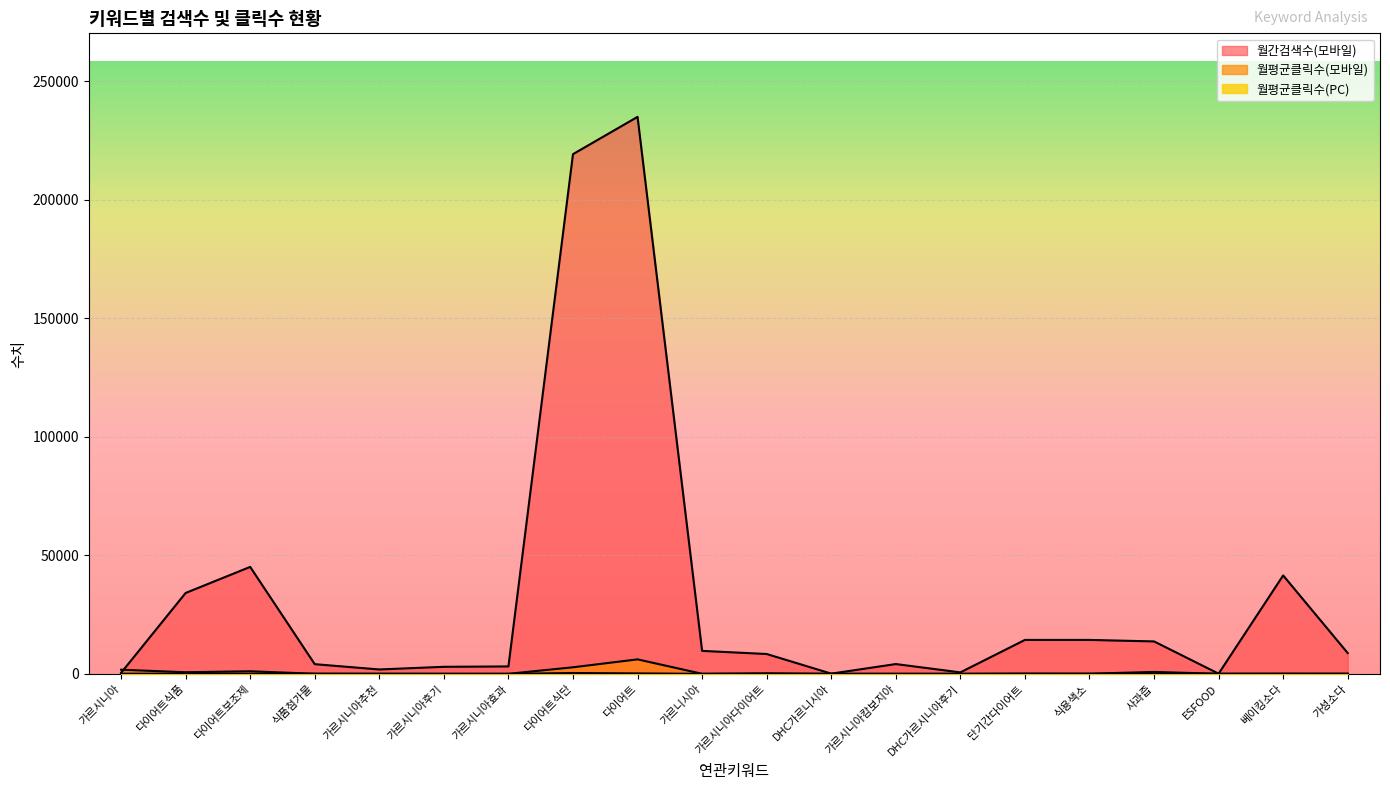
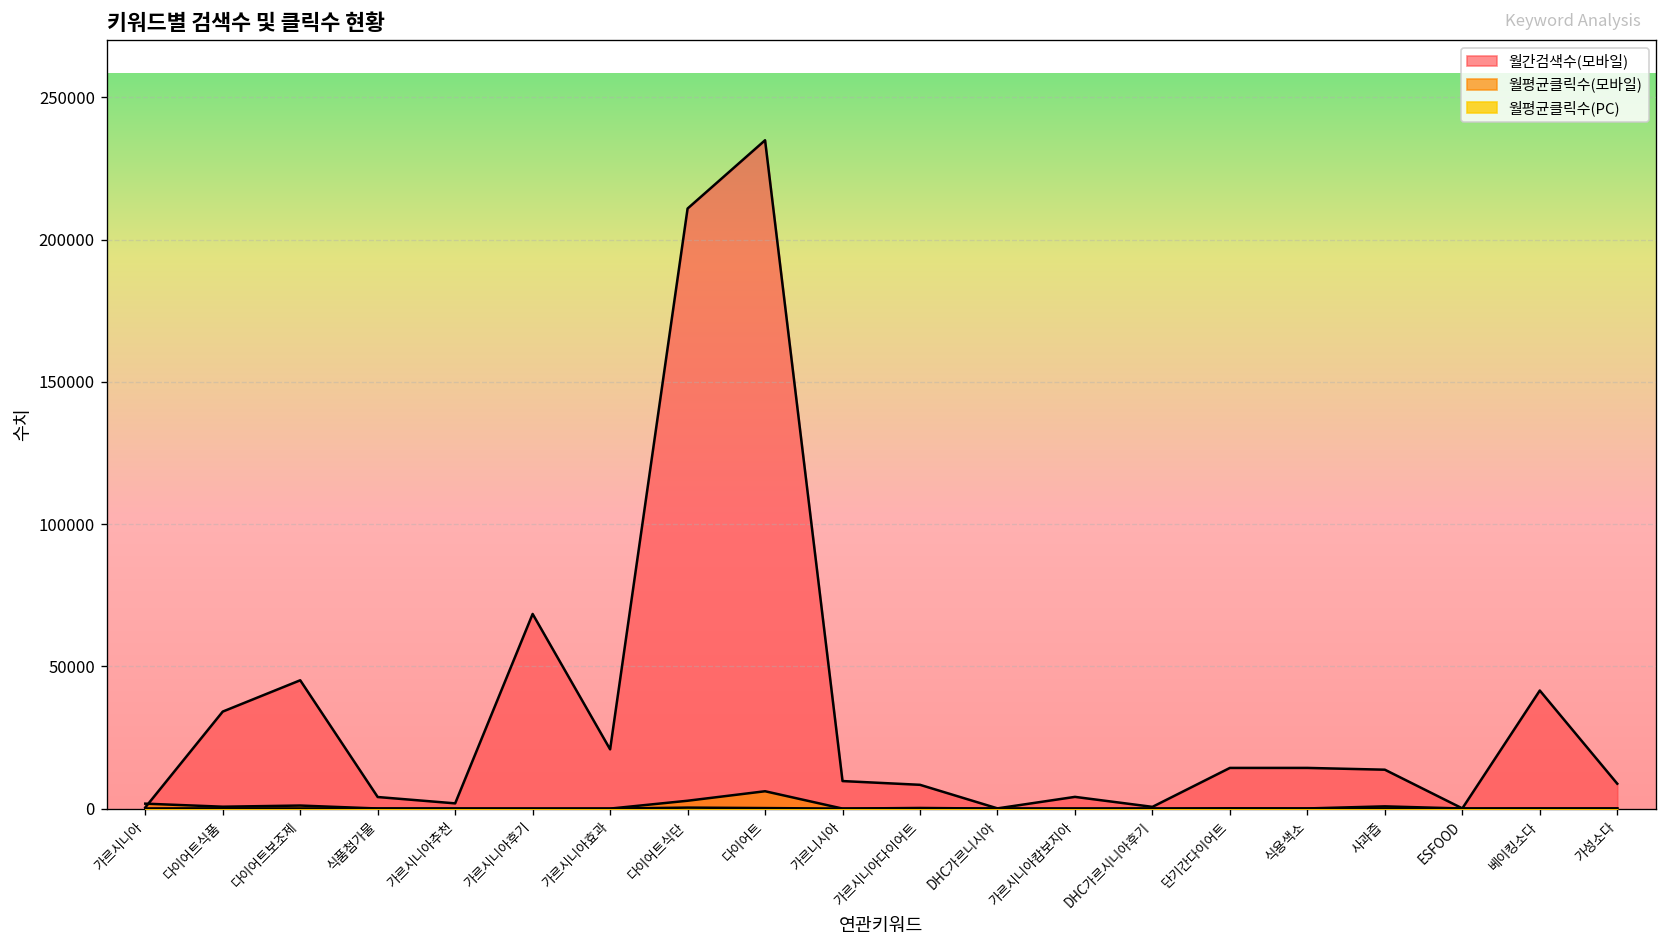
  {
    "월간검색수(모바일)": {
      "다이어트식품": 34000,
      "다이어트보조제": 45000,
      "식품첨가물": 4000,
      "가르시니아추천": 2000,
-     "가르시니아후기": 3000,
-     "가르시니아효과": 3000,
-     "다이어트식단": 219000,
+     "가르시니아후기": 68000,
+     "가르시니아효과": 21000,
+     "다이어트식단": 211000,
      "다이어트": 235000,
      "가르니시아": 10000,
      "가르시니아다이어트": 8000,
      "가르시니아캄보지아": 4000,
      "단기간다이어트": 14000,
      "식용색소": 14000,
      "사과즙": 14000,
      "베이킹소다": 42000,
      "가성소다": 9000
    },
    "월평균클릭수(모바일)": {
      "가르시니아": 2000,
      "다이어트식단": 3000,
      "다이어트": 6000
    },
    "월평균클릭수(PC)": {
      "다이어트식단": 0,
      "다이어트": 0
    }
  }
